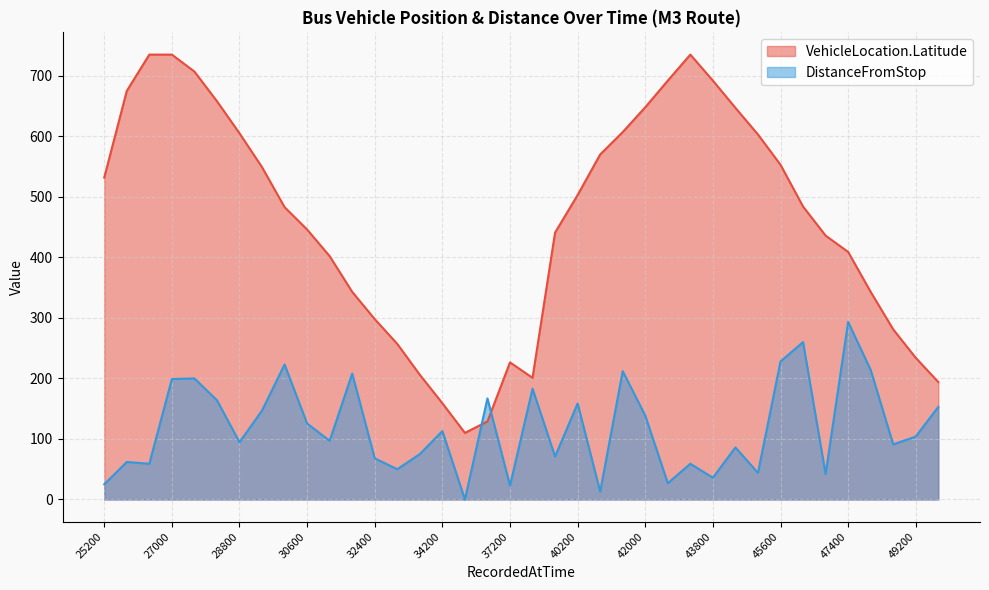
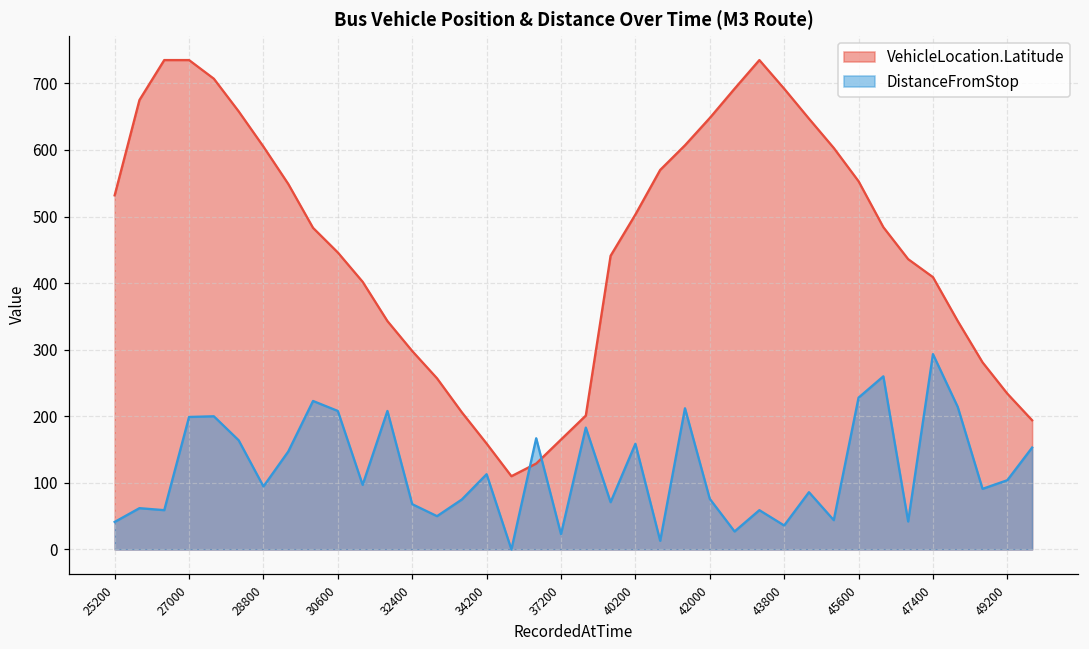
  {
    "VehicleLocation.Latitude": {
      "25200": 530,
      "27000": 740,
      "28800": 610,
      "30600": 450,
      "32400": 300,
      "34200": 160,
-     "37200": 230,
+     "37200": 170,
      "40200": 500,
      "42000": 650,
      "43800": 690,
      "45600": 550,
      "47400": 410,
      "49200": 230
    },
    "DistanceFromStop": {
-     "25200": 30,
+     "25200": 40,
      "27000": 200,
      "28800": 90,
-     "30600": 130,
+     "30600": 210,
      "32400": 70,
      "34200": 110,
      "37200": 20,
      "40200": 160,
-     "42000": 140,
+     "42000": 80,
      "43800": 40,
      "45600": 230,
      "47400": 290,
      "49200": 100
    }
  }
